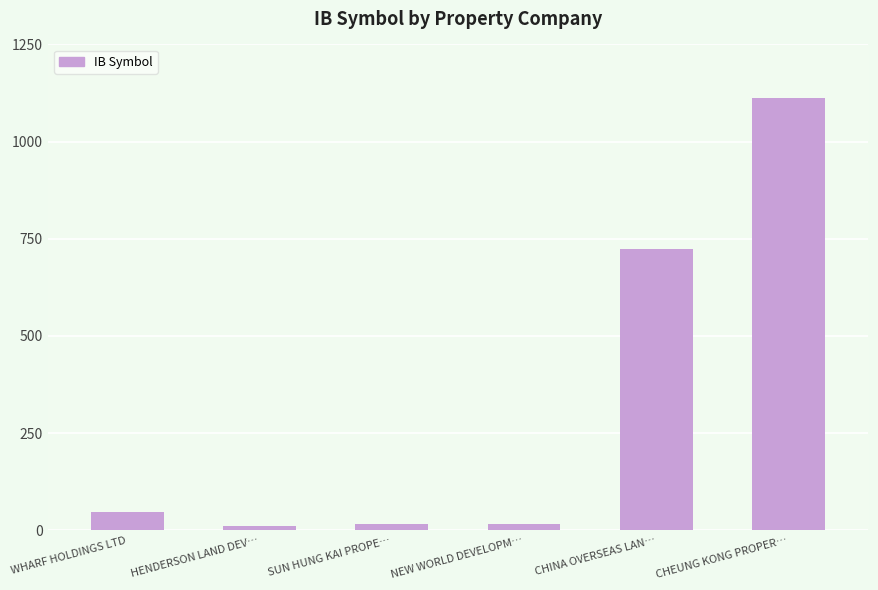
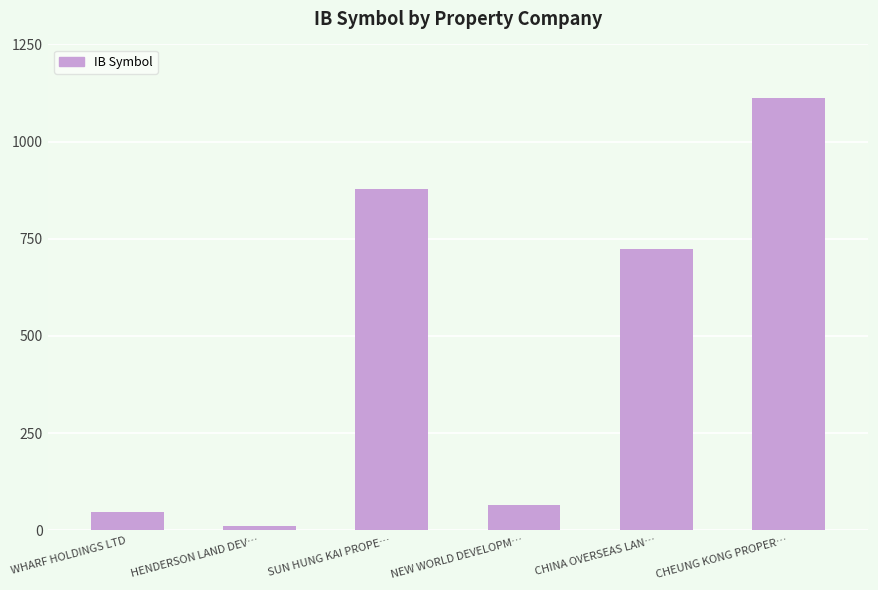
  {
    "WHARF HOLDINGS LTD": 50,
    "HENDERSON LAND DEV…": 10,
-   "SUN HUNG KAI PROPE…": 20,
-   "NEW WORLD DEVELOPM…": 20,
+   "SUN HUNG KAI PROPE…": 880,
+   "NEW WORLD DEVELOPM…": 70,
    "CHINA OVERSEAS LAN…": 720,
    "CHEUNG KONG PROPER…": 1110
  }
